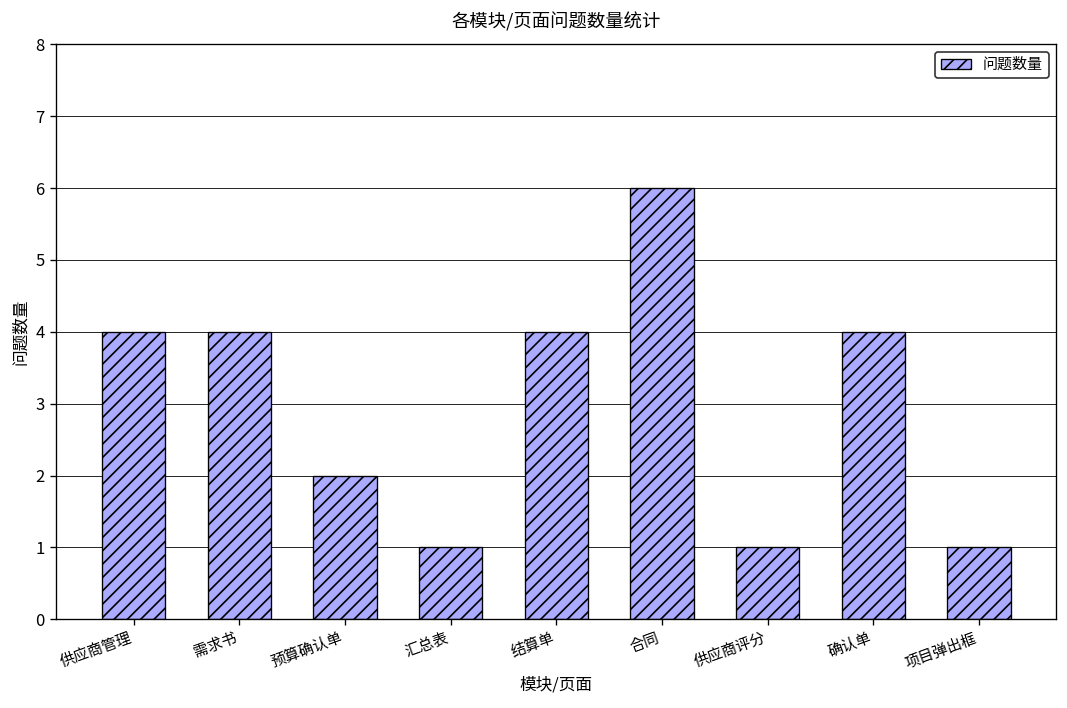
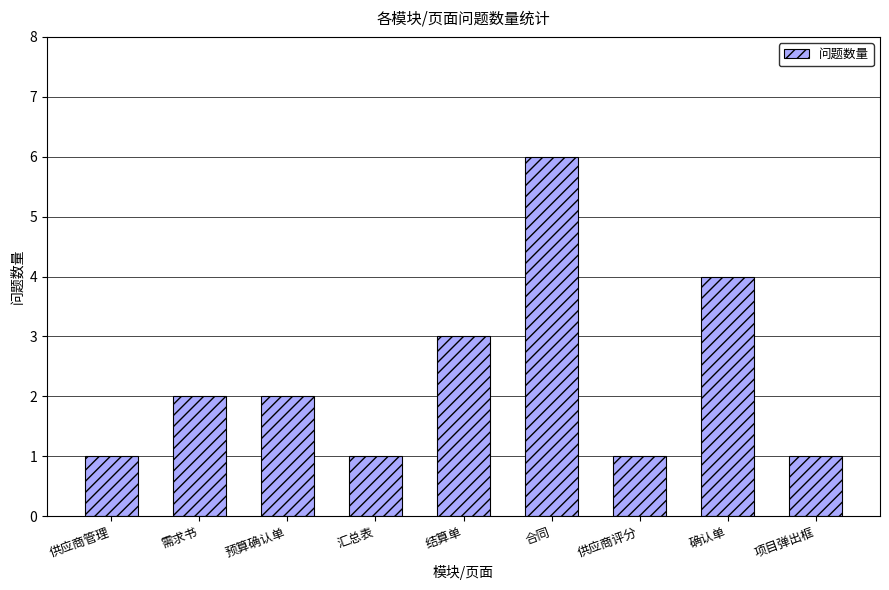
  {
-   "供应商管理": 4,
-   "需求书": 4,
+   "供应商管理": 1,
+   "需求书": 2,
    "预算确认单": 2,
    "汇总表": 1,
-   "结算单": 4,
+   "结算单": 3,
    "合同": 6,
    "供应商评分": 1,
    "确认单": 4,
    "项目弹出框": 1
  }
